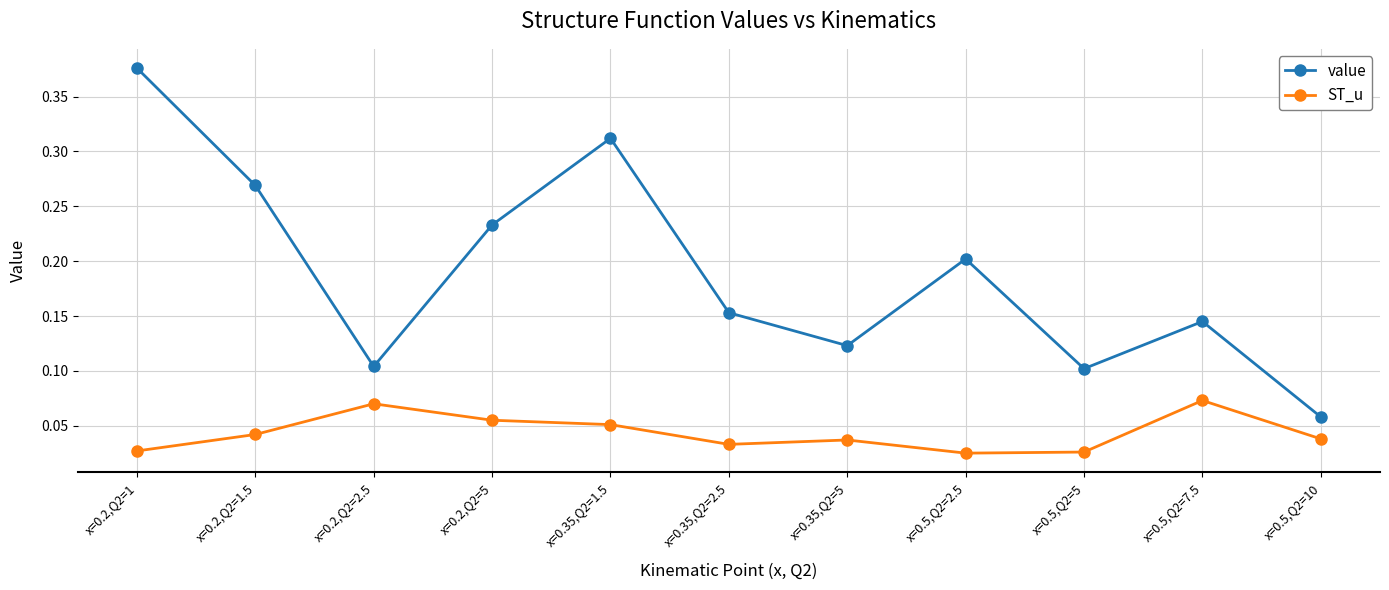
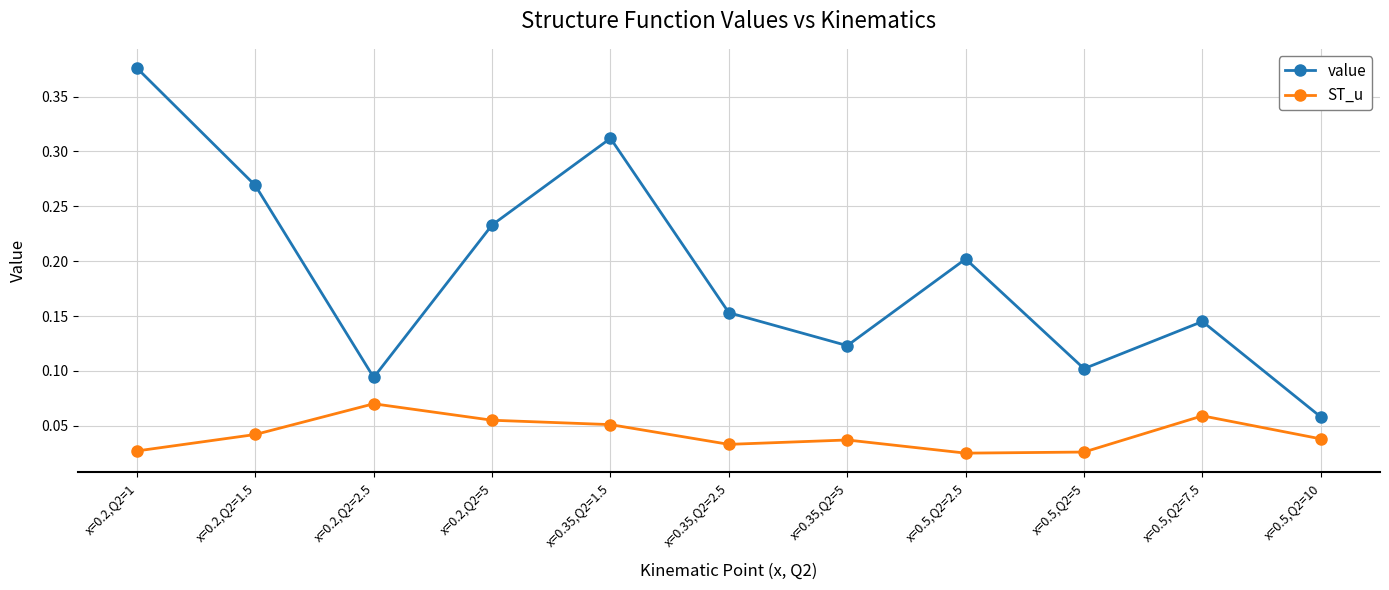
  {
    "value": {
      "x=0.2,Q2=1": 0.376,
      "x=0.2,Q2=1.5": 0.269,
-     "x=0.2,Q2=2.5": 0.104,
+     "x=0.2,Q2=2.5": 0.094,
      "x=0.2,Q2=5": 0.233,
      "x=0.35,Q2=1.5": 0.312,
      "x=0.35,Q2=2.5": 0.153,
      "x=0.35,Q2=5": 0.123,
      "x=0.5,Q2=2.5": 0.202,
      "x=0.5,Q2=5": 0.102,
      "x=0.5,Q2=7.5": 0.145,
      "x=0.5,Q2=10": 0.058
    },
    "ST_u": {
      "x=0.2,Q2=1": 0.027,
      "x=0.2,Q2=1.5": 0.042,
      "x=0.2,Q2=2.5": 0.070,
      "x=0.2,Q2=5": 0.055,
      "x=0.35,Q2=1.5": 0.051,
      "x=0.35,Q2=2.5": 0.033,
      "x=0.35,Q2=5": 0.037,
      "x=0.5,Q2=2.5": 0.025,
      "x=0.5,Q2=5": 0.026,
-     "x=0.5,Q2=7.5": 0.073,
+     "x=0.5,Q2=7.5": 0.059,
      "x=0.5,Q2=10": 0.038
    }
  }
